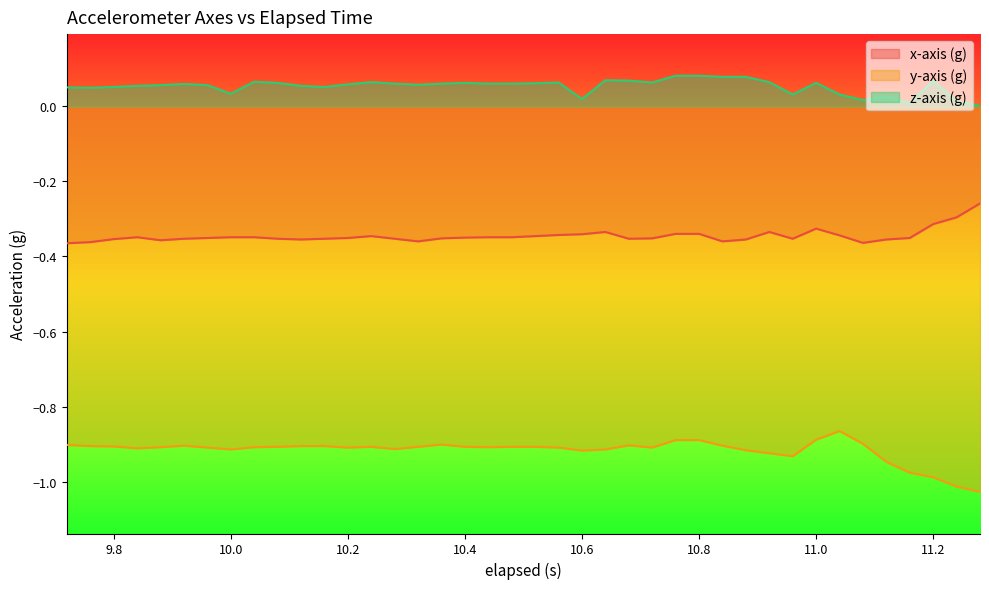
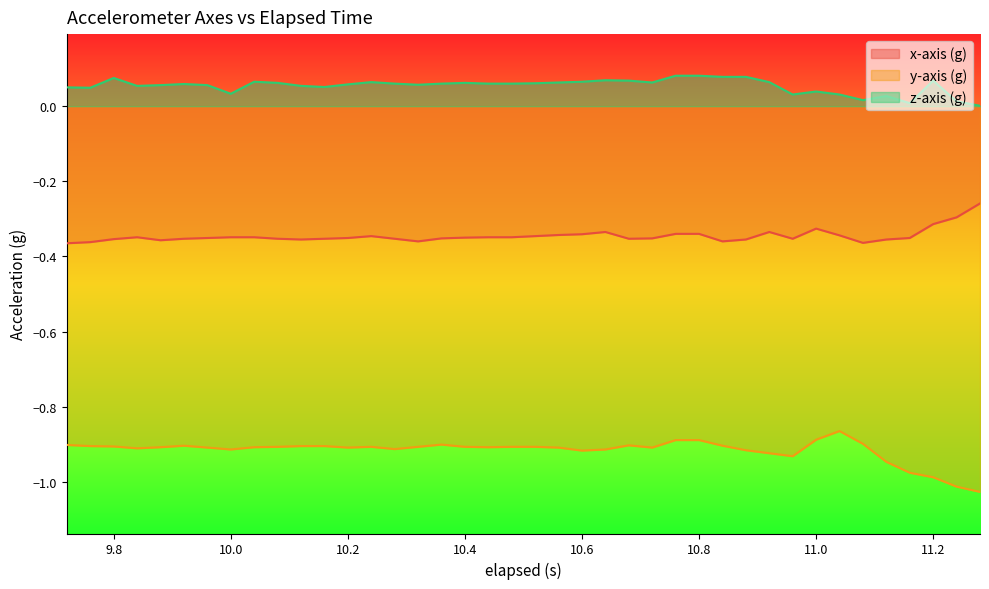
  {
    "z-axis (g)": {
-     "9.8": 0.05,
+     "9.8": 0.08,
      "10.0": 0.03,
      "10.2": 0.06,
      "10.4": 0.06,
-     "10.6": 0.02,
+     "10.6": 0.07,
      "10.8": 0.08,
-     "11.0": 0.06
+     "11.0": 0.04
    }
  }
